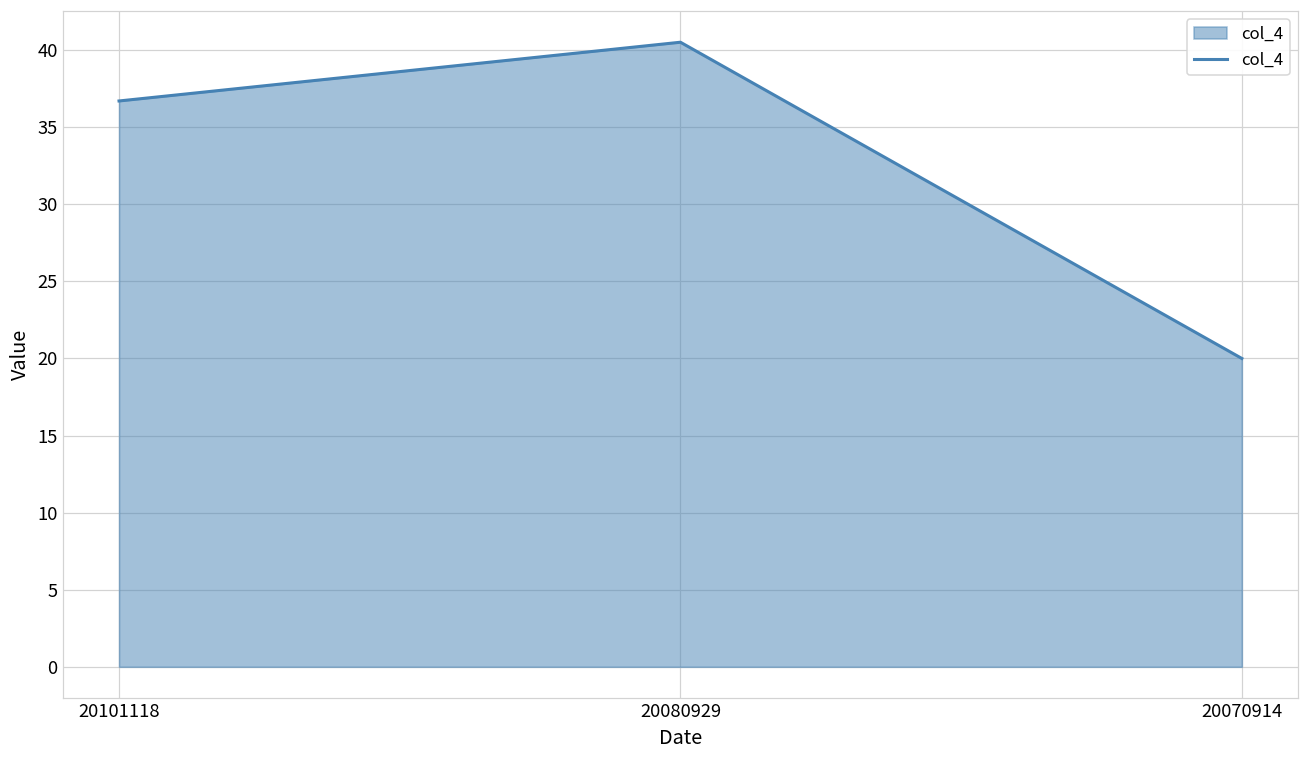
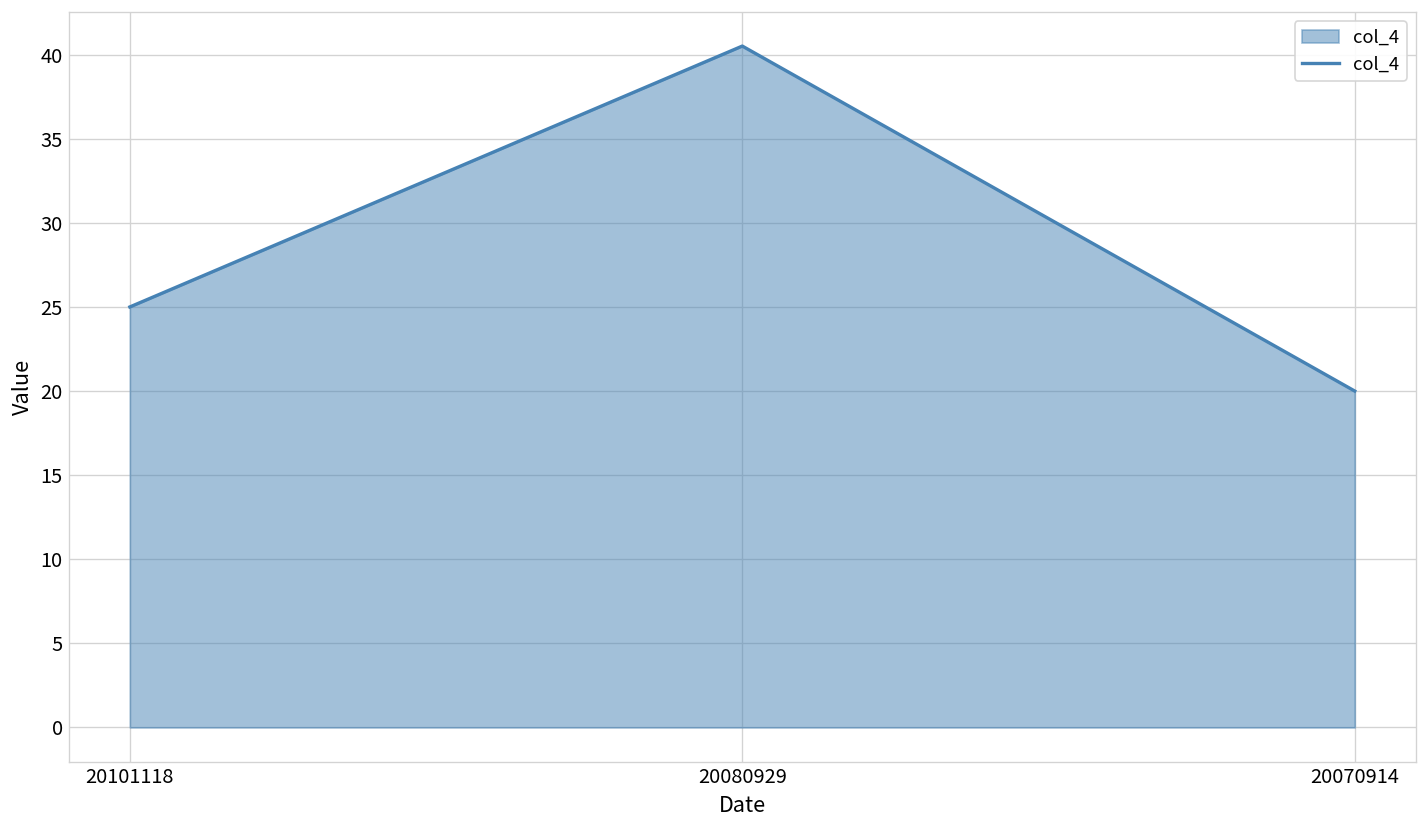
  {
-   "20101118": 36.7,
+   "20101118": 25.0,
    "20080929": 40.5,
    "20070914": 20.0
  }
